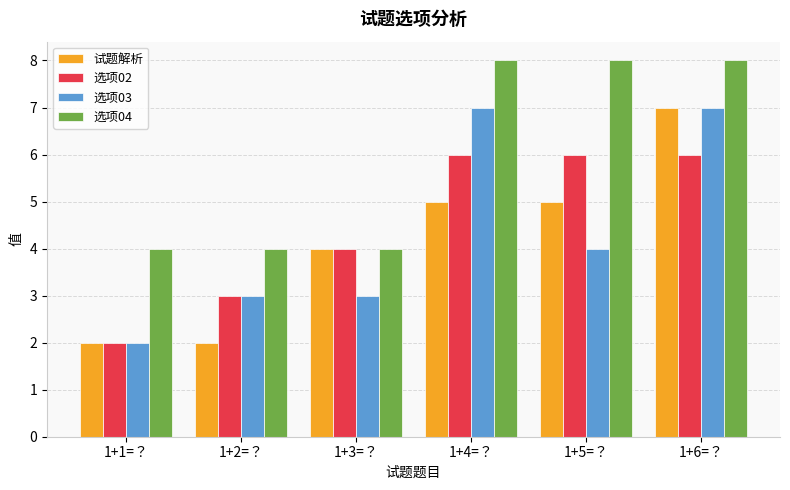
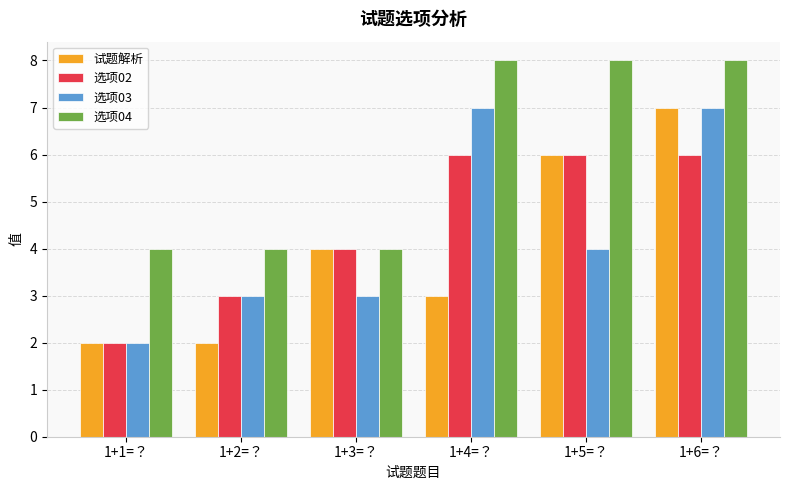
  {
    "试题解析": {
      "1+1=？": 2,
      "1+2=？": 2,
      "1+3=？": 4,
-     "1+4=？": 5,
-     "1+5=？": 5,
+     "1+4=？": 3,
+     "1+5=？": 6,
      "1+6=？": 7
    },
    "选项02": {
      "1+1=？": 2,
      "1+2=？": 3,
      "1+3=？": 4,
      "1+4=？": 6,
      "1+5=？": 6,
      "1+6=？": 6
    },
    "选项03": {
      "1+1=？": 2,
      "1+2=？": 3,
      "1+3=？": 3,
      "1+4=？": 7,
      "1+5=？": 4,
      "1+6=？": 7
    },
    "选项04": {
      "1+1=？": 4,
      "1+2=？": 4,
      "1+3=？": 4,
      "1+4=？": 8,
      "1+5=？": 8,
      "1+6=？": 8
    }
  }
